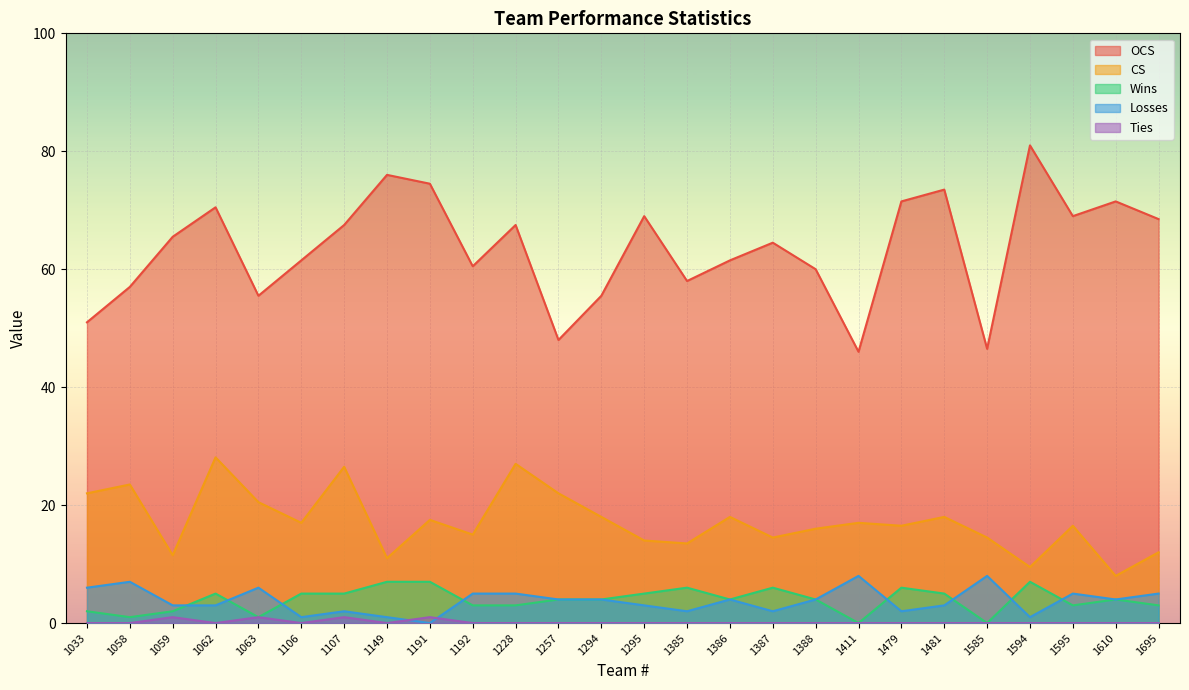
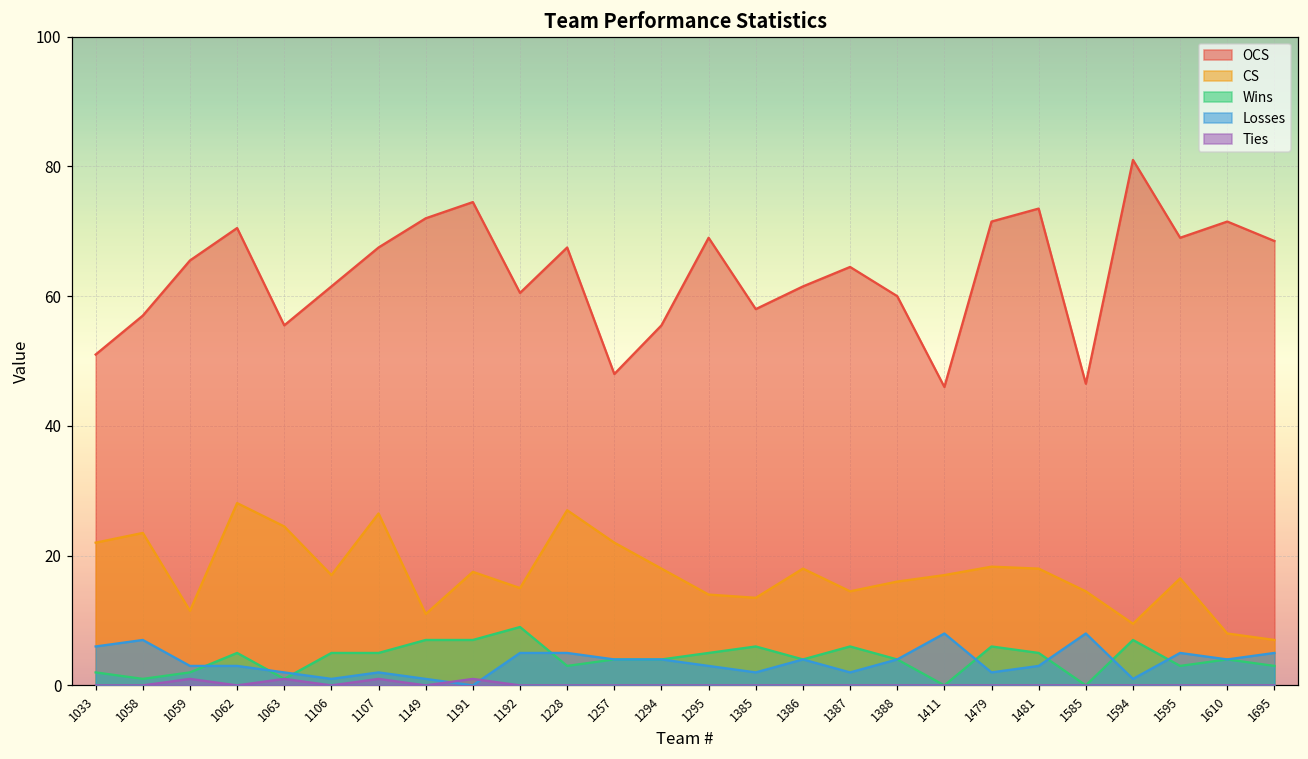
  {
    "OCS": {
      "1033": 51,
      "1058": 57,
      "1059": 66,
      "1062": 71,
      "1063": 56,
      "1106": 62,
      "1107": 68,
-     "1149": 76,
+     "1149": 72,
      "1191": 75,
      "1192": 61,
      "1228": 68,
      "1257": 48,
      "1294": 56,
      "1295": 69,
      "1385": 58,
      "1386": 62,
      "1387": 65,
      "1388": 60,
      "1411": 46,
      "1479": 72,
      "1481": 74,
      "1585": 47,
      "1594": 81,
      "1595": 69,
      "1610": 72,
      "1695": 69
    },
    "CS": {
      "1033": 22,
      "1058": 24,
      "1059": 12,
      "1062": 28,
-     "1063": 21,
+     "1063": 25,
      "1106": 17,
      "1107": 27,
      "1149": 11,
      "1191": 18,
      "1192": 15,
      "1228": 27,
      "1257": 22,
      "1294": 18,
      "1295": 14,
      "1385": 14,
      "1386": 18,
      "1387": 15,
      "1388": 16,
      "1411": 17,
-     "1479": 17,
+     "1479": 18,
      "1481": 18,
      "1585": 15,
      "1594": 10,
      "1595": 17,
      "1610": 8,
-     "1695": 12
+     "1695": 7
    },
    "Wins": {
      "1033": 2,
      "1058": 1,
      "1059": 2,
      "1062": 5,
      "1106": 5,
      "1107": 5,
      "1149": 7,
      "1191": 7,
-     "1192": 3,
+     "1192": 9,
      "1228": 3,
      "1295": 5,
      "1385": 6,
      "1387": 6,
      "1479": 6,
      "1481": 5,
      "1594": 7,
      "1595": 3,
      "1695": 3
    },
    "Losses": {
      "1033": 6,
      "1058": 7,
      "1059": 3,
      "1062": 3,
-     "1063": 6,
+     "1063": 2,
      "1106": 1,
      "1107": 2,
      "1149": 1,
      "1191": 0,
      "1192": 5,
      "1228": 5,
      "1295": 3,
      "1385": 2,
      "1387": 2,
      "1411": 8,
      "1479": 2,
      "1481": 3,
      "1585": 8,
      "1594": 1,
      "1595": 5,
      "1695": 5
    },
    "Ties": {
      "1033": 0,
      "1058": 0,
      "1059": 1,
      "1062": 0,
      "1106": 0,
      "1107": 1,
      "1149": 0,
      "1191": 1,
      "1192": 0,
      "1228": 0,
      "1257": 0,
      "1294": 0,
      "1295": 0,
      "1385": 0,
      "1386": 0,
      "1387": 0,
      "1388": 0,
      "1479": 0,
      "1481": 0,
      "1594": 0,
      "1595": 0,
      "1610": 0,
      "1695": 0
    }
  }
